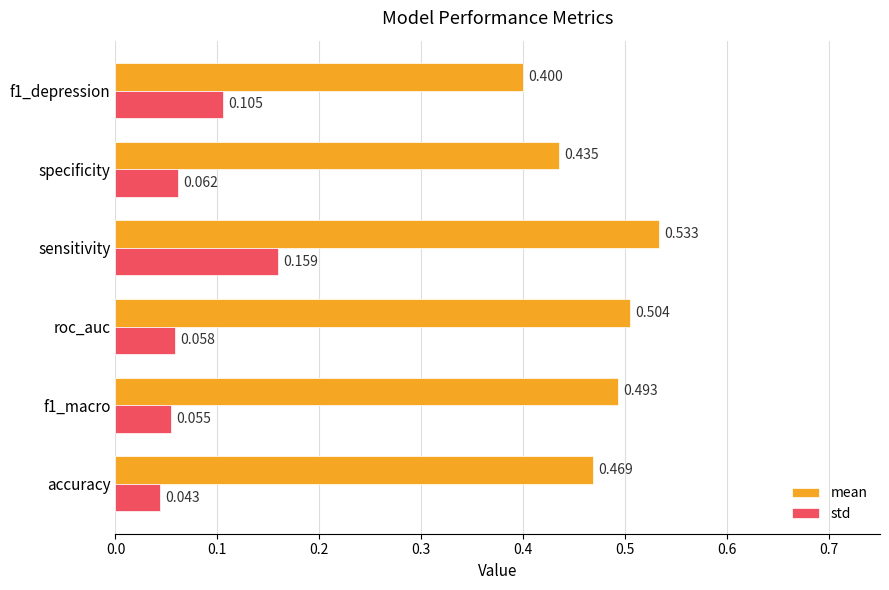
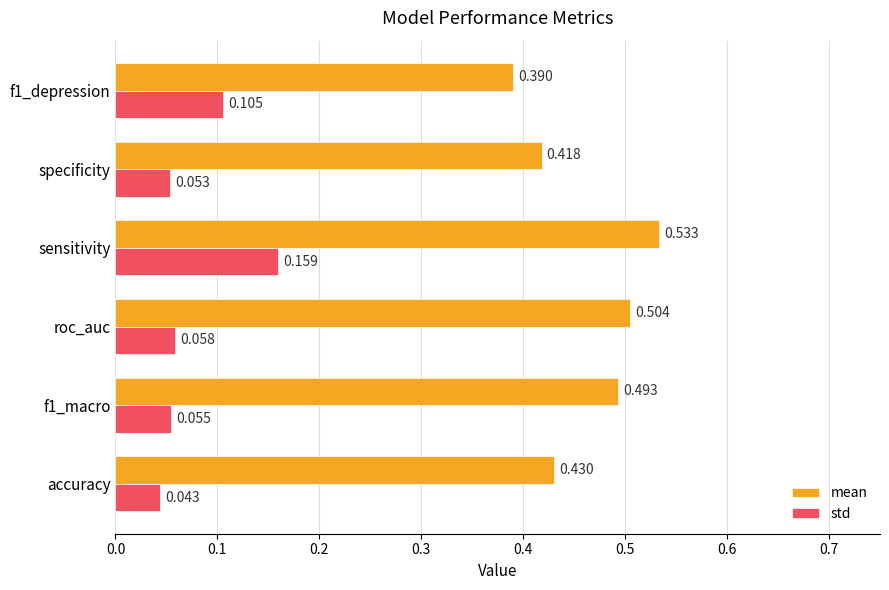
  {
    "mean": {
-     "f1_depression": 0.400,
-     "specificity": 0.435,
+     "f1_depression": 0.390,
+     "specificity": 0.418,
      "sensitivity": 0.533,
      "roc_auc": 0.504,
      "f1_macro": 0.493,
-     "accuracy": 0.469
+     "accuracy": 0.430
    },
    "std": {
      "f1_depression": 0.105,
-     "specificity": 0.062,
+     "specificity": 0.053,
      "sensitivity": 0.159,
      "roc_auc": 0.058,
      "f1_macro": 0.055,
      "accuracy": 0.043
    }
  }
